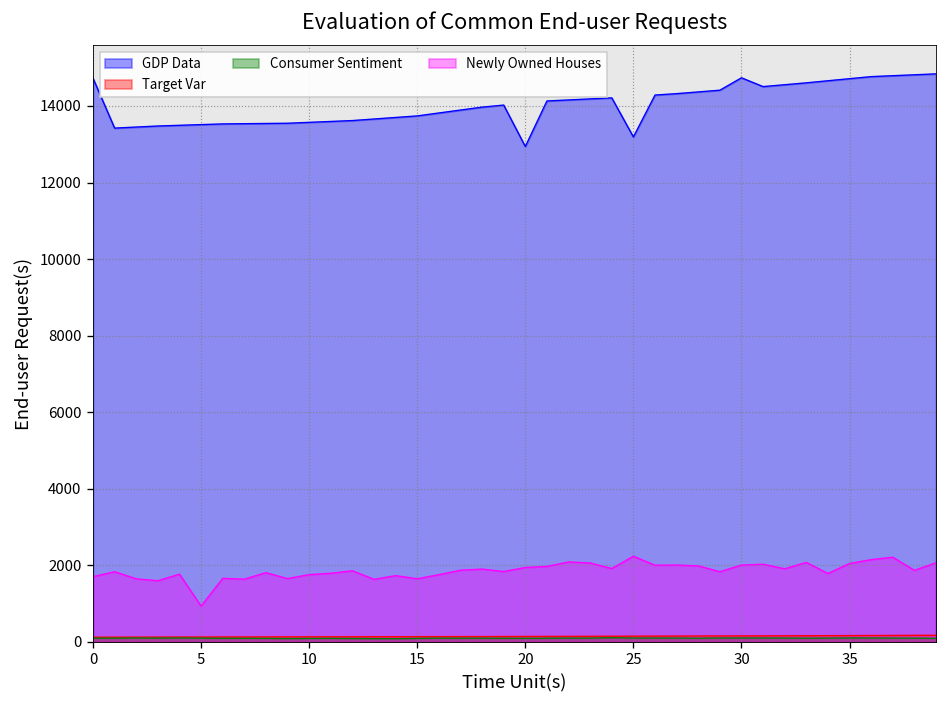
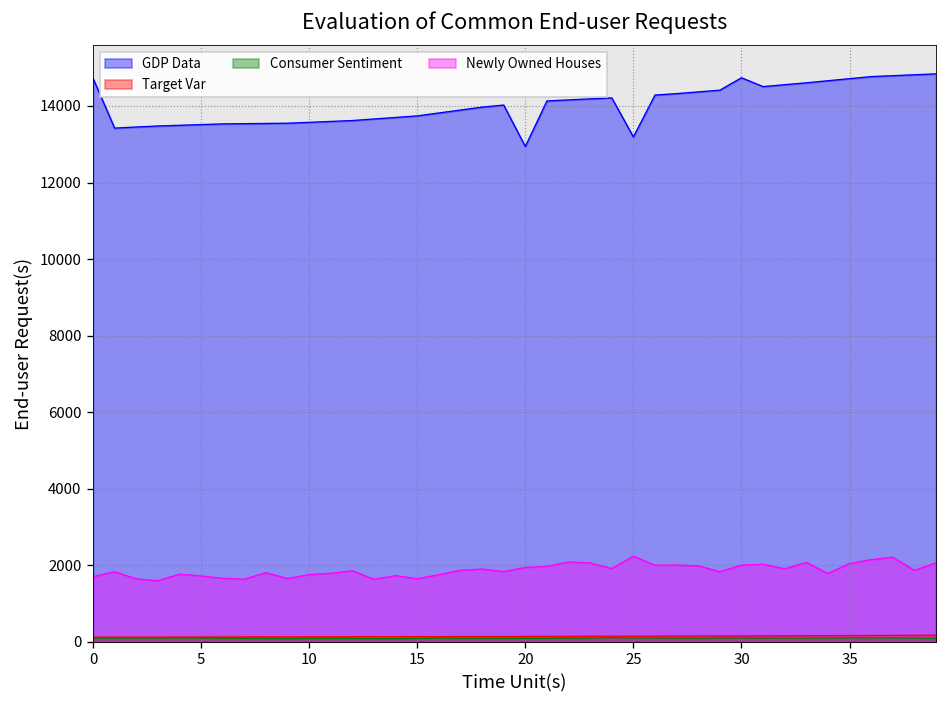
  {
    "GDP Data": {
      "0": 14700,
      "5": 13500,
      "10": 13600,
      "15": 13700,
      "20": 12900,
      "25": 13200,
      "30": 14700,
      "35": 14700
    },
    "Newly Owned Houses": {
      "0": 1700,
-     "5": 900,
+     "5": 1700,
      "10": 1800,
      "15": 1600,
      "20": 1900,
      "25": 2200,
      "30": 2000,
      "35": 2000
    }
  }
